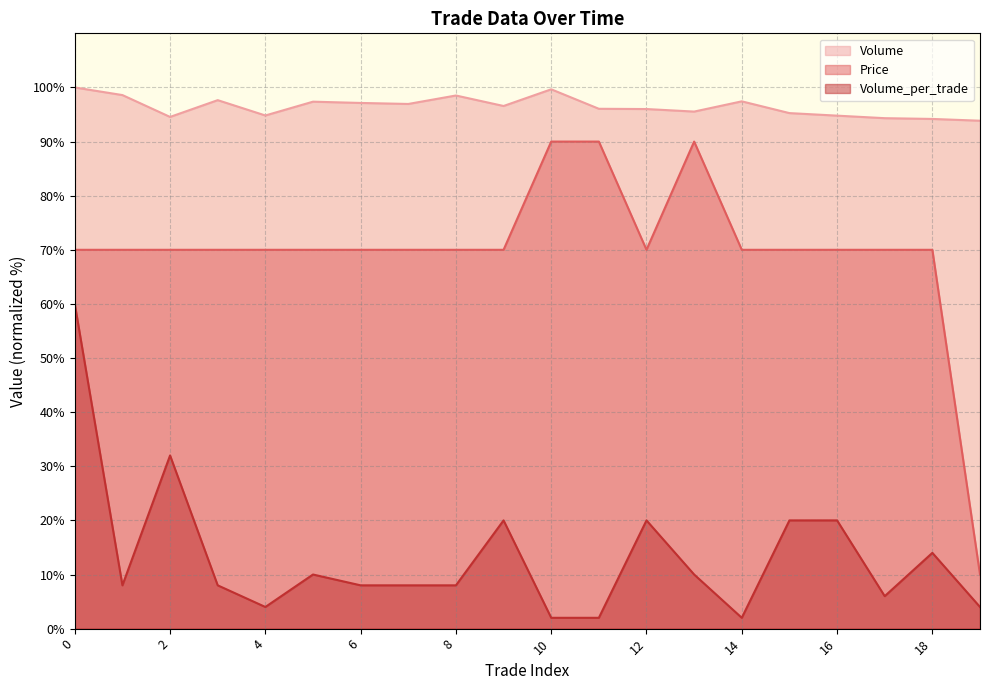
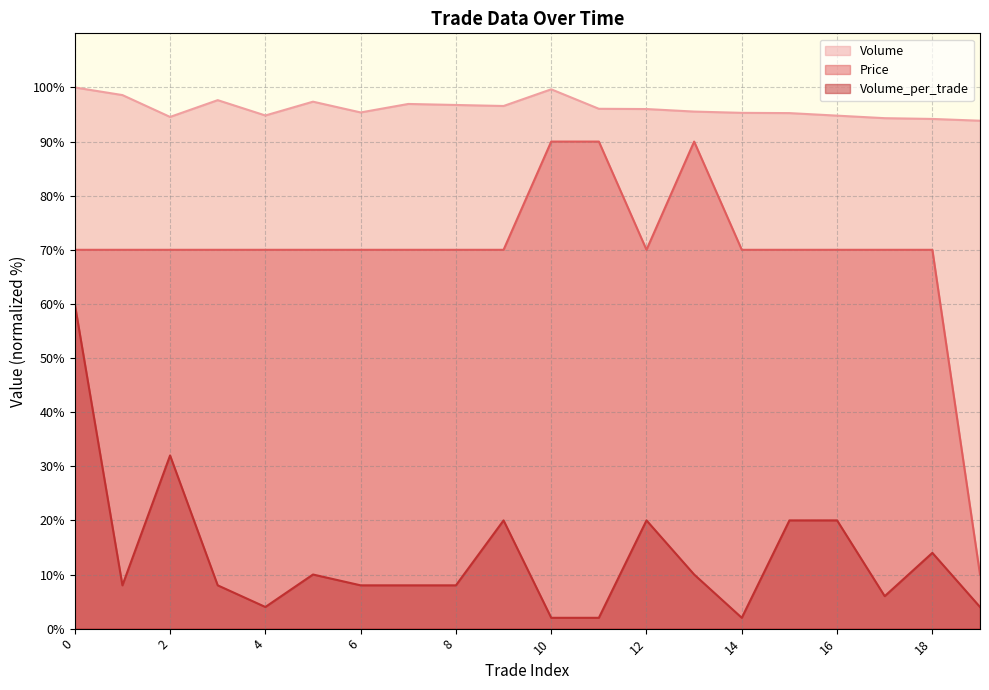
  {
    "Volume": {
      "0": "100%",
      "2": "95%",
      "4": "95%",
-     "6": "97%",
-     "8": "99%",
+     "6": "95%",
+     "8": "97%",
      "10": "100%",
      "12": "96%",
-     "14": "97%",
+     "14": "95%",
      "16": "95%",
      "18": "94%"
    }
  }
